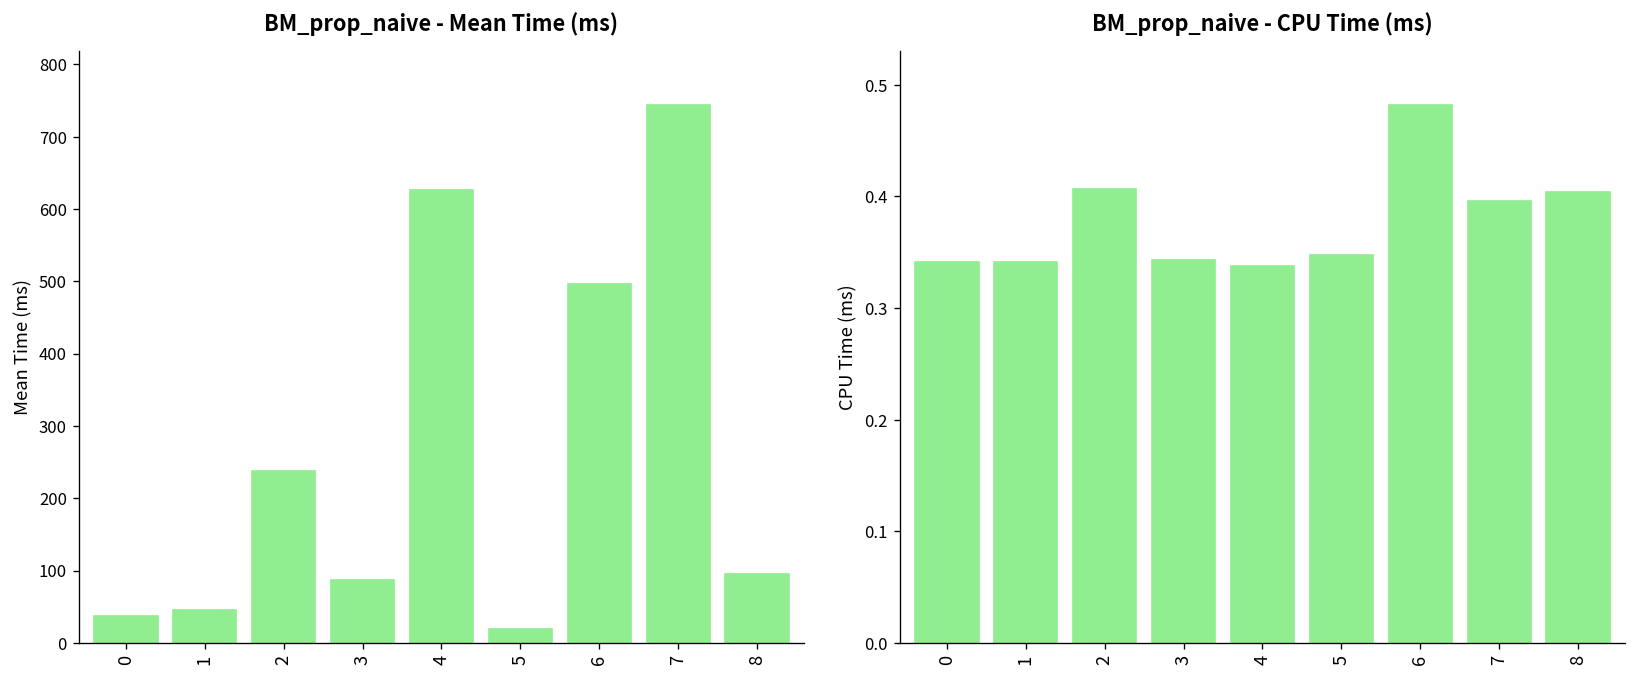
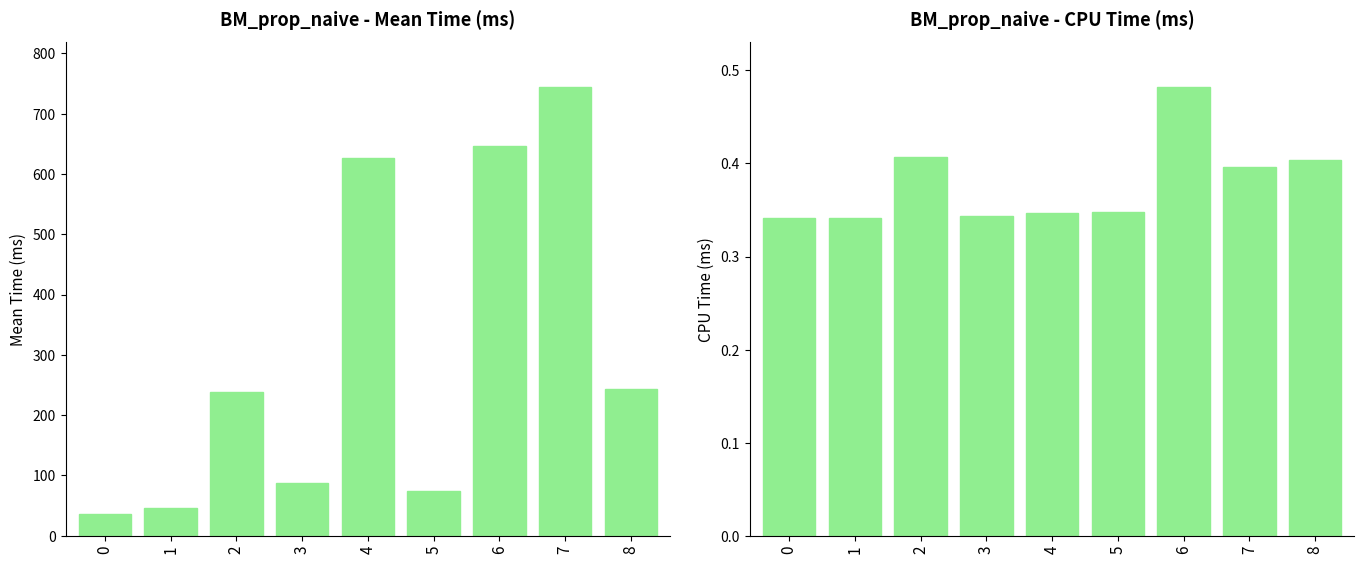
  {
    "BM_prop_naive - Mean Time (ms)": {
      "0": 40,
      "1": 50,
      "2": 240,
      "3": 90,
      "4": 630,
-     "5": 20,
-     "6": 500,
+     "5": 70,
+     "6": 650,
      "7": 740,
-     "8": 90
+     "8": 240
    },
    "BM_prop_naive - CPU Time (ms)": {
      "0": 0.34,
      "1": 0.34,
      "2": 0.41,
      "3": 0.34,
-     "4": 0.34,
+     "4": 0.35,
      "5": 0.35,
      "6": 0.48,
      "7": 0.40,
      "8": 0.40
    }
  }
